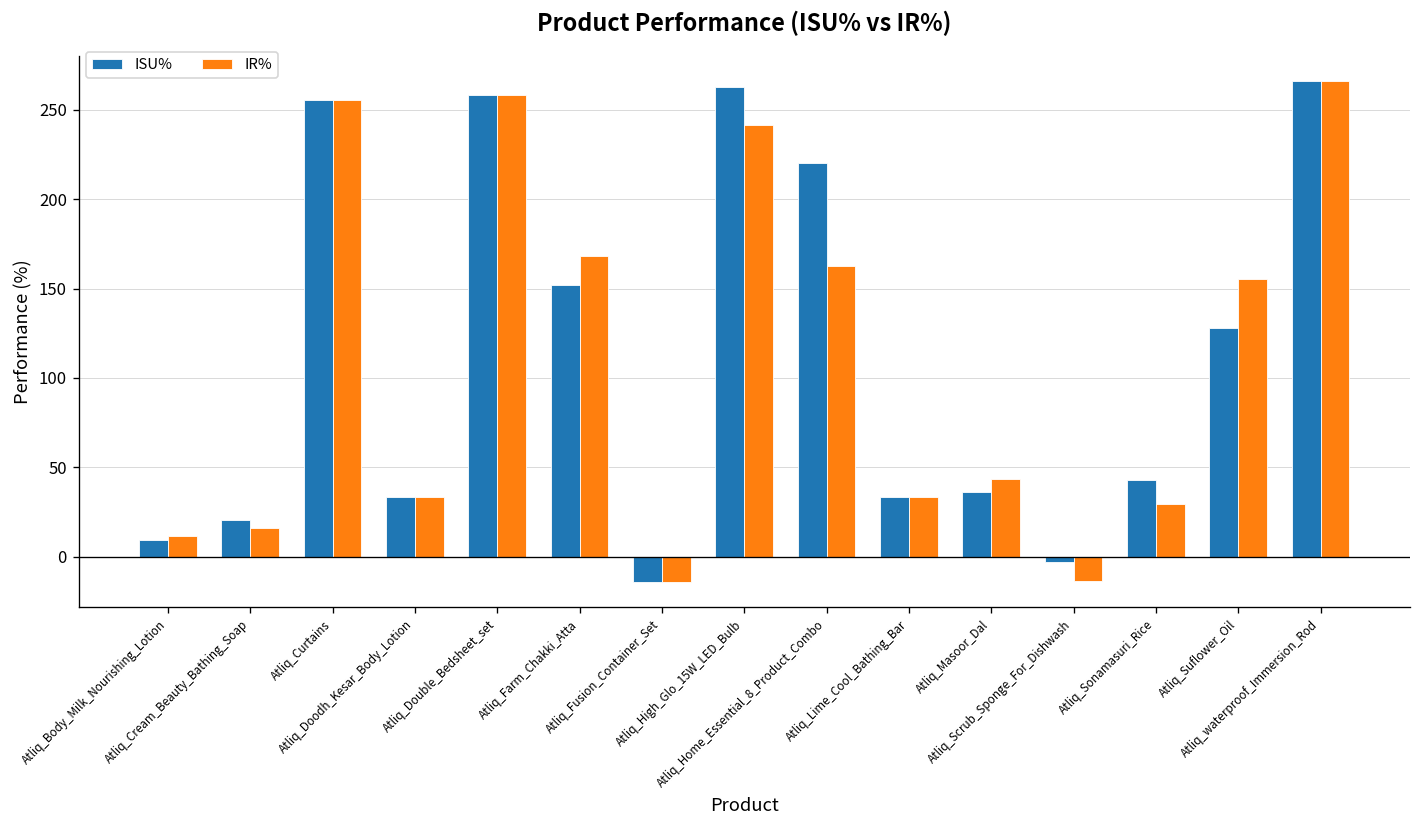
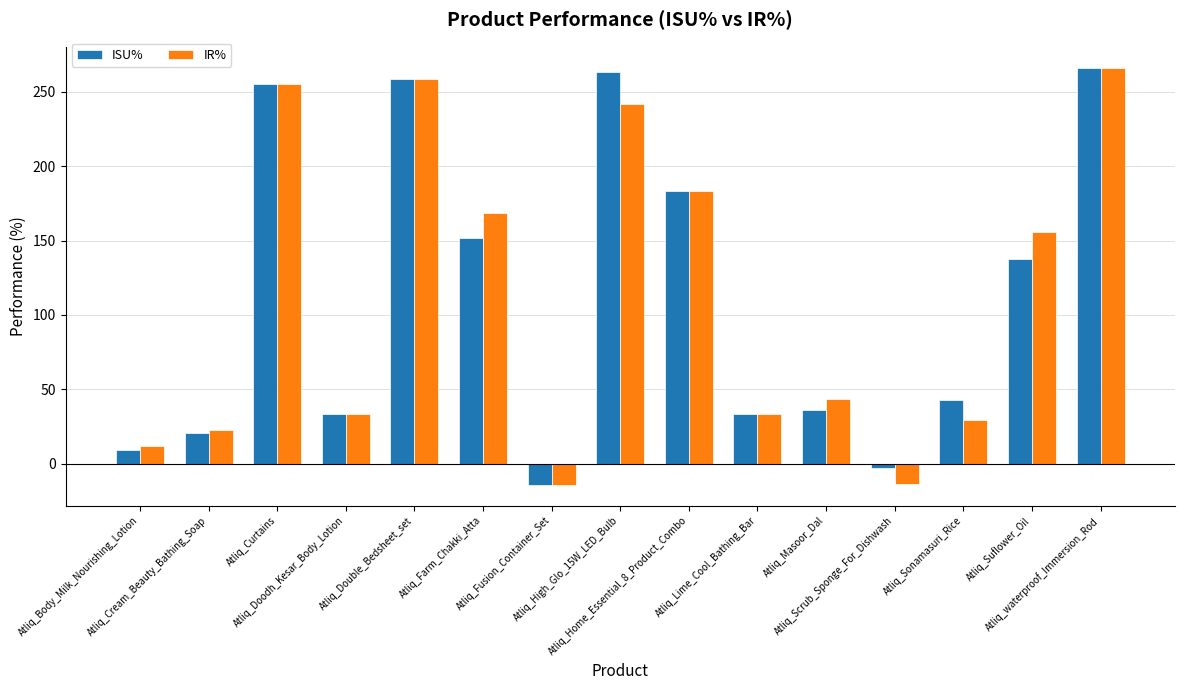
  {
    "ISU%": {
      "Atliq_Body_Milk_Nourishing_Lotion": 9,
      "Atliq_Cream_Beauty_Bathing_Soap": 21,
      "Atliq_Curtains": 255,
      "Atliq_Doodh_Kesar_Body_Lotion": 34,
      "Atliq_Double_Bedsheet_set": 258,
      "Atliq_Farm_Chakki_Atta": 152,
      "Atliq_Fusion_Container_Set": -14,
      "Atliq_High_Glo_15W_LED_Bulb": 263,
-     "Atliq_Home_Essential_8_Product_Combo": 220,
+     "Atliq_Home_Essential_8_Product_Combo": 183,
      "Atliq_Lime_Cool_Bathing_Bar": 33,
      "Atliq_Masoor_Dal": 36,
      "Atliq_Scrub_Sponge_For_Dishwash": -3,
      "Atliq_Sonamasuri_Rice": 43,
-     "Atliq_Suflower_Oil": 128,
+     "Atliq_Suflower_Oil": 138,
      "Atliq_waterproof_Immersion_Rod": 266
    },
    "IR%": {
      "Atliq_Body_Milk_Nourishing_Lotion": 12,
-     "Atliq_Cream_Beauty_Bathing_Soap": 16,
+     "Atliq_Cream_Beauty_Bathing_Soap": 23,
      "Atliq_Curtains": 255,
      "Atliq_Doodh_Kesar_Body_Lotion": 34,
      "Atliq_Double_Bedsheet_set": 258,
      "Atliq_Farm_Chakki_Atta": 168,
      "Atliq_Fusion_Container_Set": -14,
      "Atliq_High_Glo_15W_LED_Bulb": 242,
-     "Atliq_Home_Essential_8_Product_Combo": 163,
+     "Atliq_Home_Essential_8_Product_Combo": 183,
      "Atliq_Lime_Cool_Bathing_Bar": 33,
      "Atliq_Masoor_Dal": 43,
      "Atliq_Scrub_Sponge_For_Dishwash": -13,
      "Atliq_Sonamasuri_Rice": 29,
      "Atliq_Suflower_Oil": 156,
      "Atliq_waterproof_Immersion_Rod": 266
    }
  }
